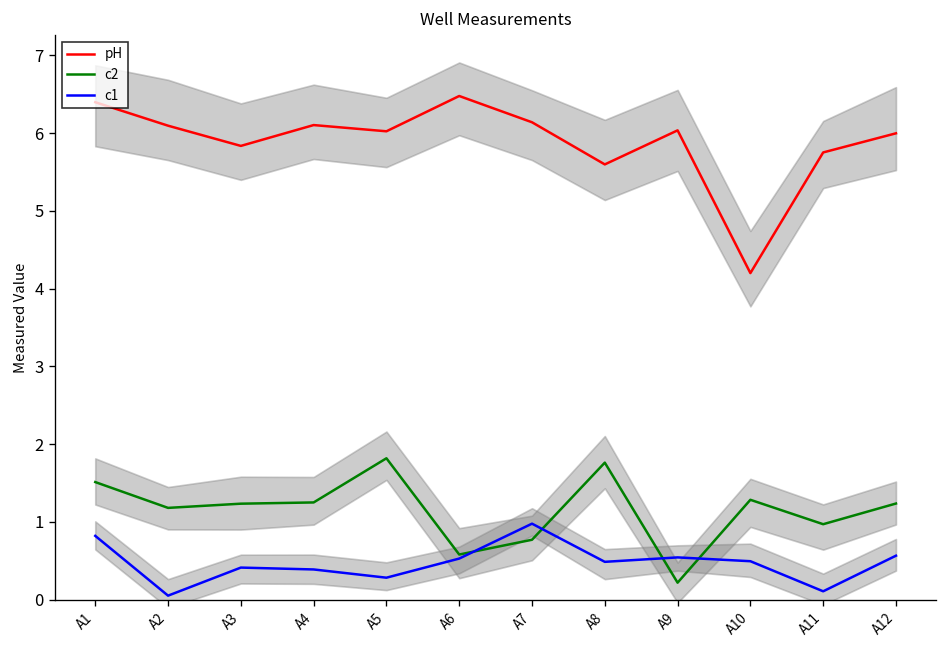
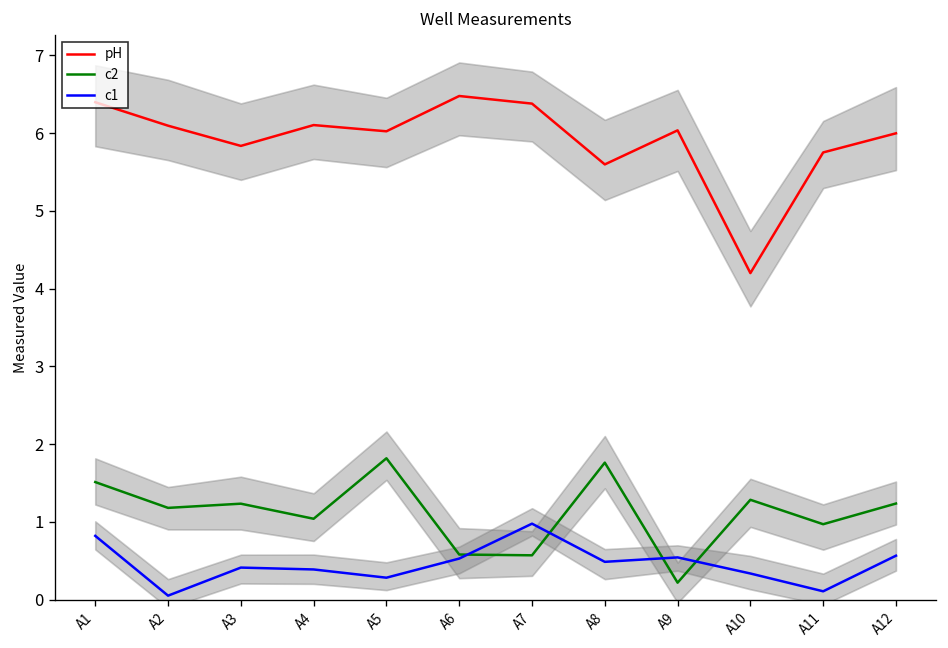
  {
    "pH": {
      "A1": 6.4,
      "A2": 6.1,
      "A3": 5.8,
      "A4": 6.1,
      "A5": 6.0,
      "A6": 6.5,
-     "A7": 6.1,
+     "A7": 6.4,
      "A8": 5.6,
      "A9": 6.0,
      "A10": 4.2,
      "A11": 5.8,
      "A12": 6.0
    },
    "c2": {
      "A1": 1.5,
      "A2": 1.2,
      "A3": 1.2,
-     "A4": 1.3,
+     "A4": 1.0,
      "A5": 1.8,
      "A6": 0.6,
-     "A7": 0.8,
+     "A7": 0.6,
      "A8": 1.8,
      "A9": 0.2,
      "A10": 1.3,
      "A11": 1.0,
      "A12": 1.2
    },
    "c1": {
      "A1": 0.8,
      "A2": 0.1,
      "A3": 0.4,
      "A4": 0.4,
      "A5": 0.3,
      "A6": 0.5,
      "A7": 1.0,
      "A8": 0.5,
      "A9": 0.5,
-     "A10": 0.5,
+     "A10": 0.3,
      "A11": 0.1,
      "A12": 0.6
    }
  }
